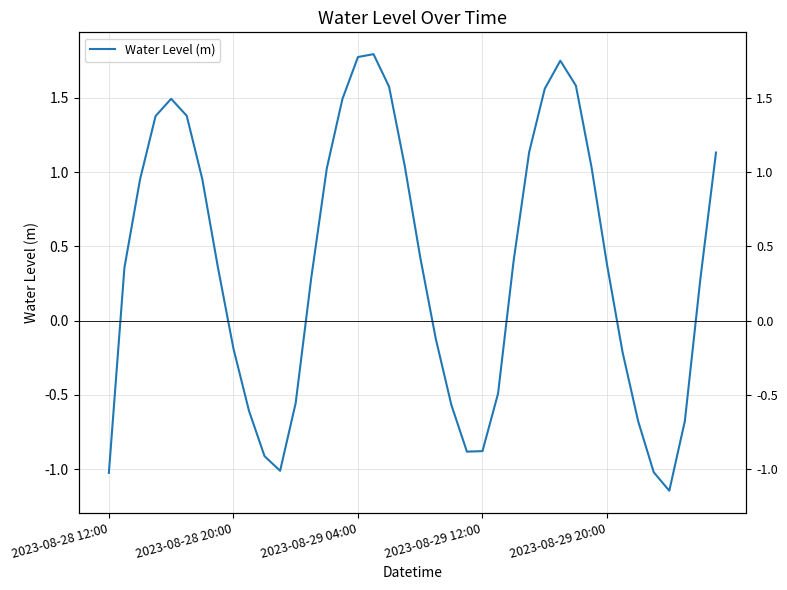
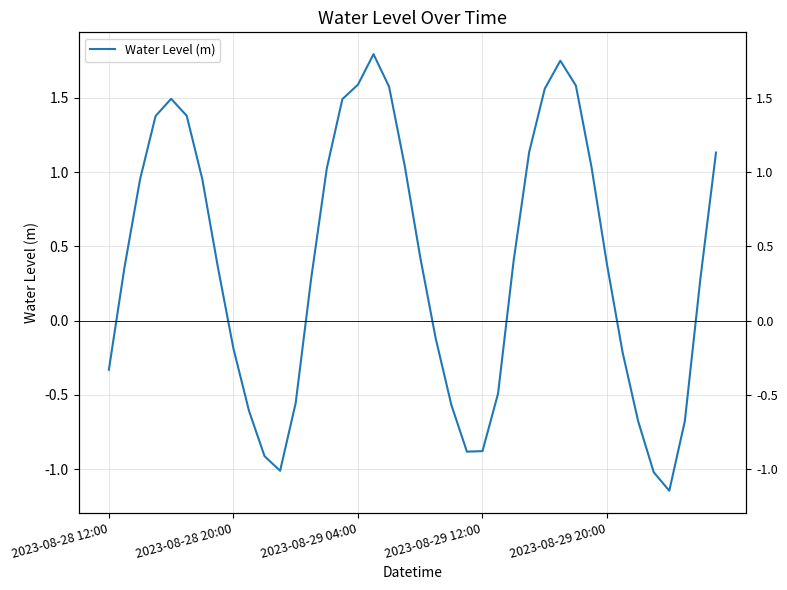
  {
-   "2023-08-28 12:00": -1.03,
+   "2023-08-28 12:00": -0.33,
    "2023-08-28 20:00": -0.19,
-   "2023-08-29 04:00": 1.78,
+   "2023-08-29 04:00": 1.59,
    "2023-08-29 12:00": -0.88,
    "2023-08-29 20:00": 0.38
  }
